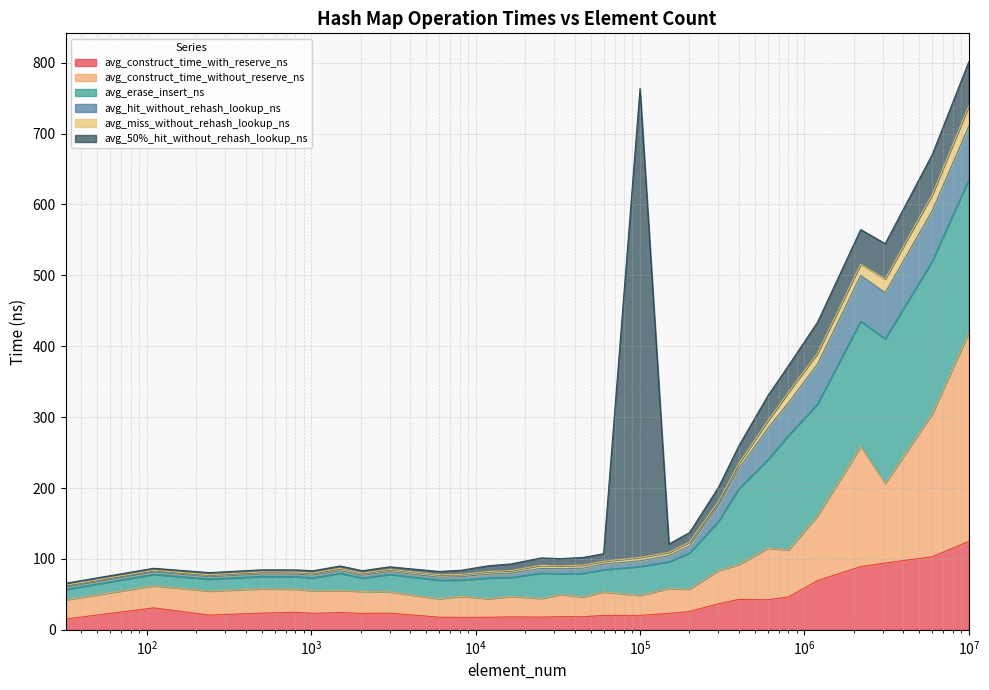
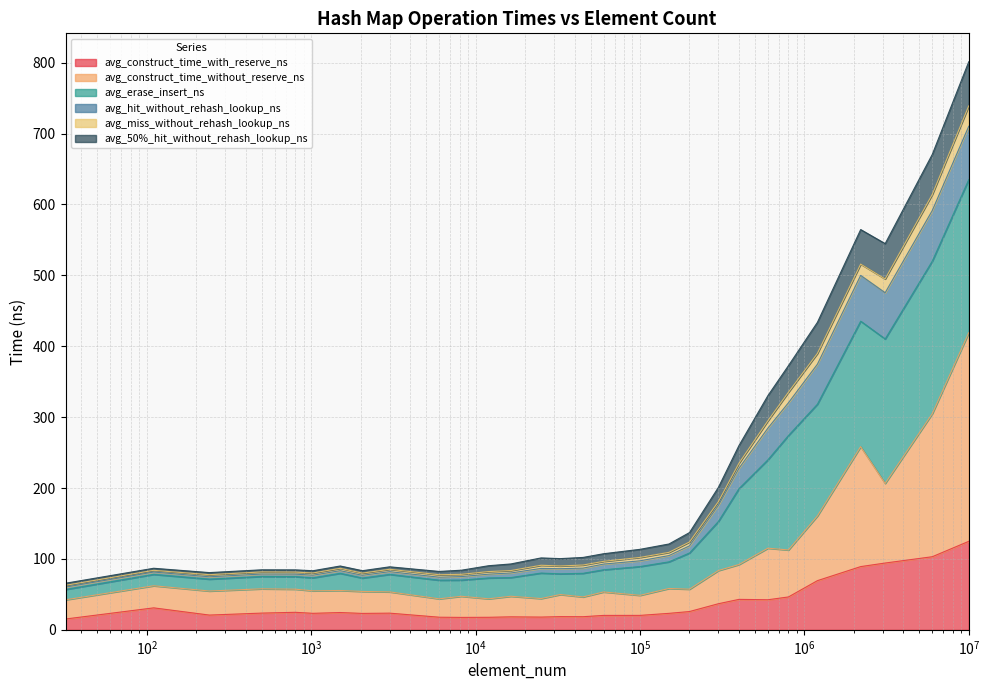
  {
    "avg_construct_time_with_reserve_ns": {
      "10^5": 20,
      "10^7": 120
    },
    "avg_50%_hit_without_rehash_lookup_ns": {
-     "10^5": 660,
+     "10^5": 10,
      "10^7": 60
    }
  }
